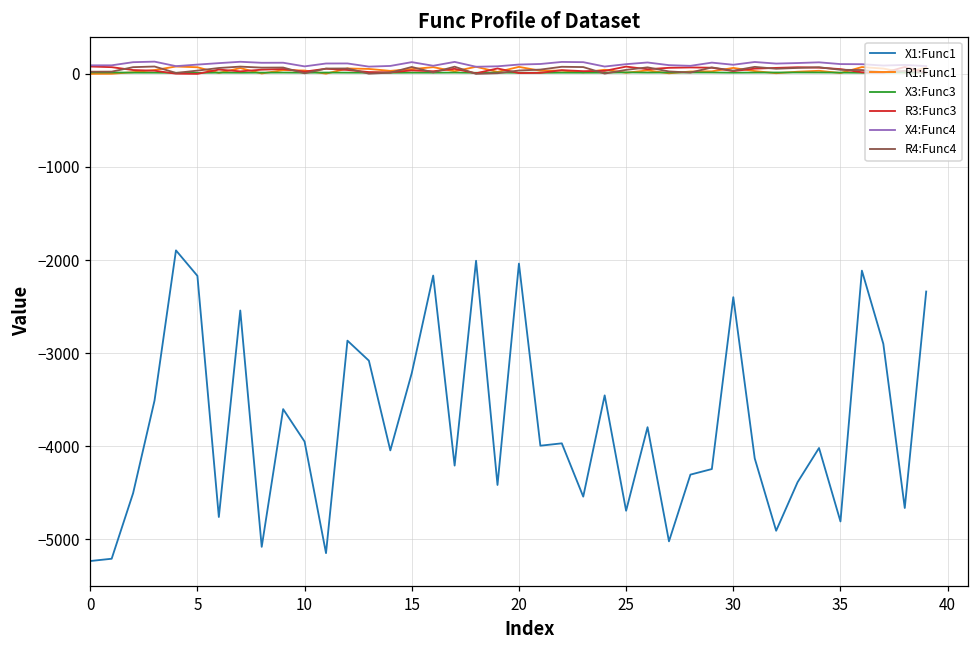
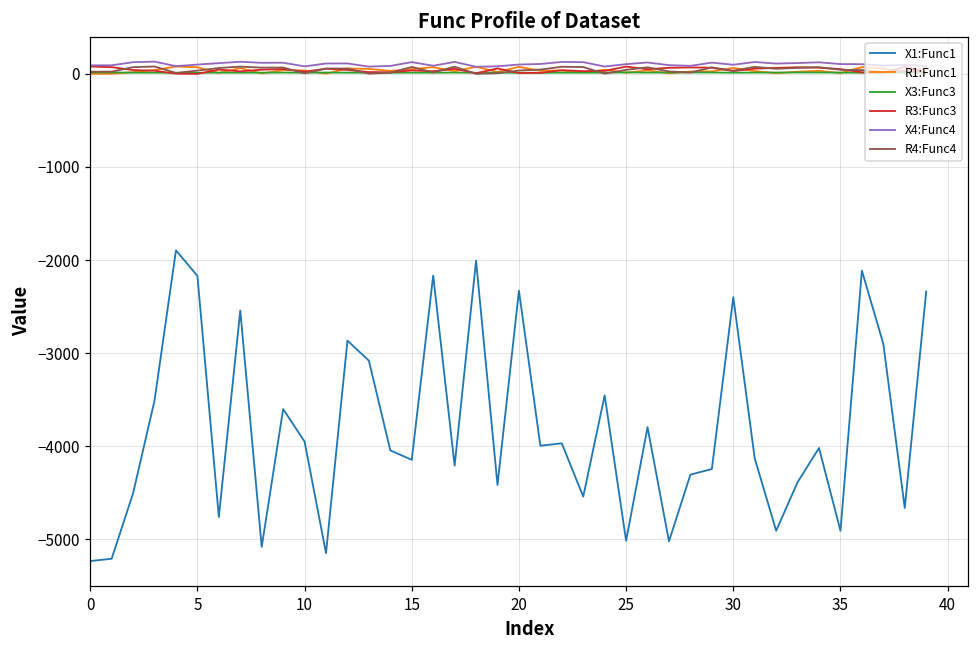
  {
    "X1:Func1": {
      "0": -5200,
      "5": -2200,
      "10": -4000,
-     "15": -3200,
-     "20": -2000,
-     "25": -4700,
+     "15": -4100,
+     "20": -2300,
+     "25": -5000,
      "30": -2400,
-     "35": -4800
+     "35": -4900
    },
    "R1:Func1": {
      "30": 100
    },
    "X4:Func4": {
      "10": 100,
      "15": 100,
      "30": 100,
      "35": 100
    }
  }
